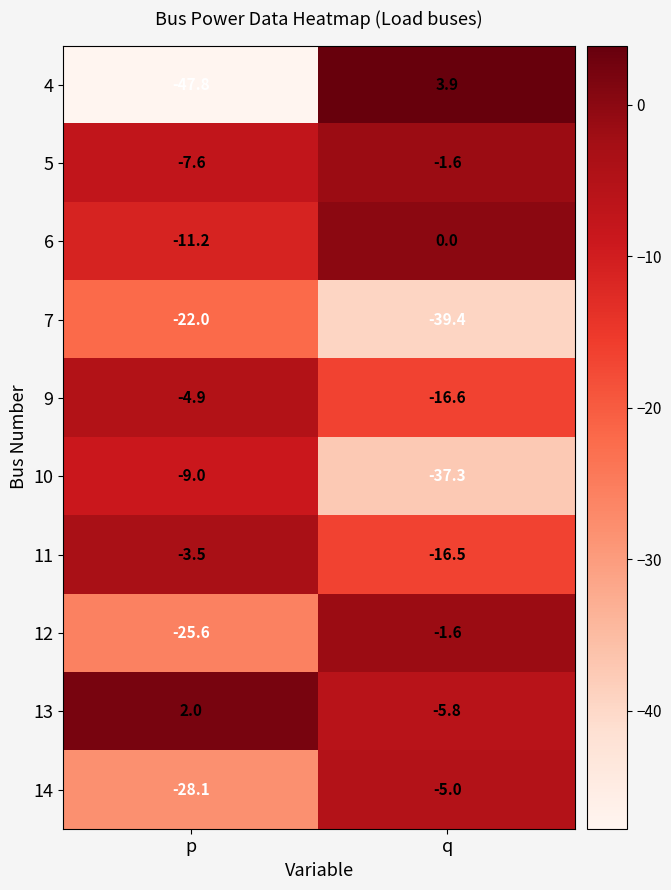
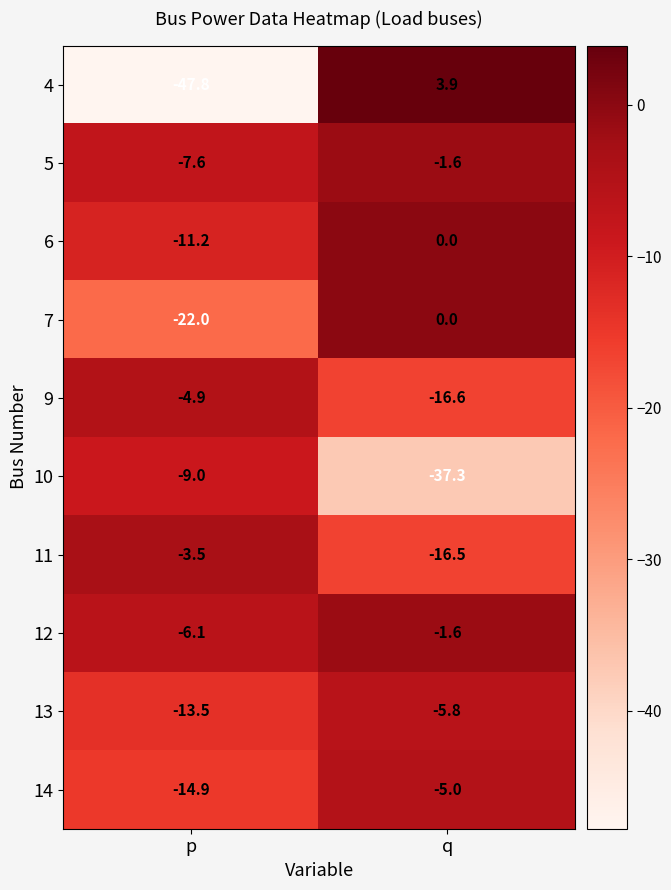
  {
    "4": {
      "q": 3.9
    },
    "5": {
      "p": -7.6,
      "q": -1.6
    },
    "6": {
      "p": -11.2,
      "q": 0.0
    },
    "7": {
      "p": -22.0,
-     "q": -39.4
+     "q": 0.0
    },
    "9": {
      "p": -4.9,
      "q": -16.6
    },
    "10": {
      "p": -9.0,
      "q": -37.3
    },
    "11": {
      "p": -3.5,
      "q": -16.5
    },
    "12": {
-     "p": -25.6,
+     "p": -6.1,
      "q": -1.6
    },
    "13": {
-     "p": 2.0,
+     "p": -13.5,
      "q": -5.8
    },
    "14": {
-     "p": -28.1,
+     "p": -14.9,
      "q": -5.0
    }
  }
